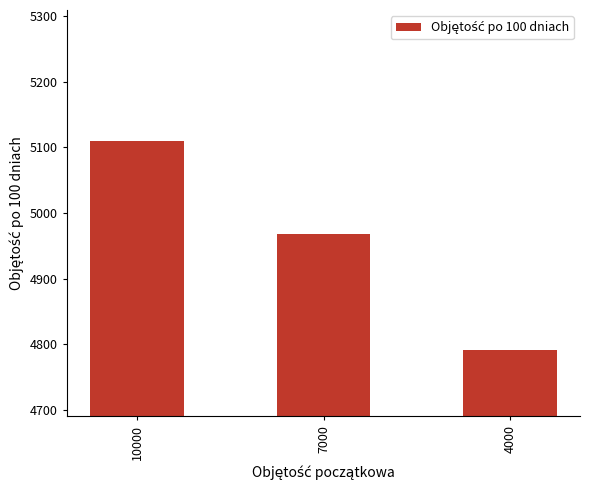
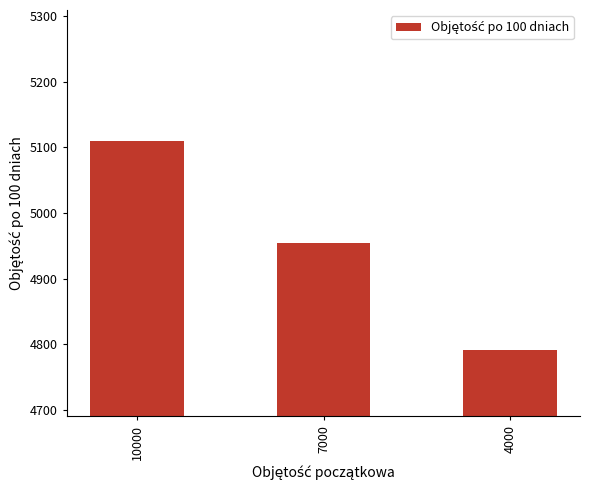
  {
    "10000": 5110,
-   "7000": 4970,
+   "7000": 4960,
    "4000": 4790
  }
